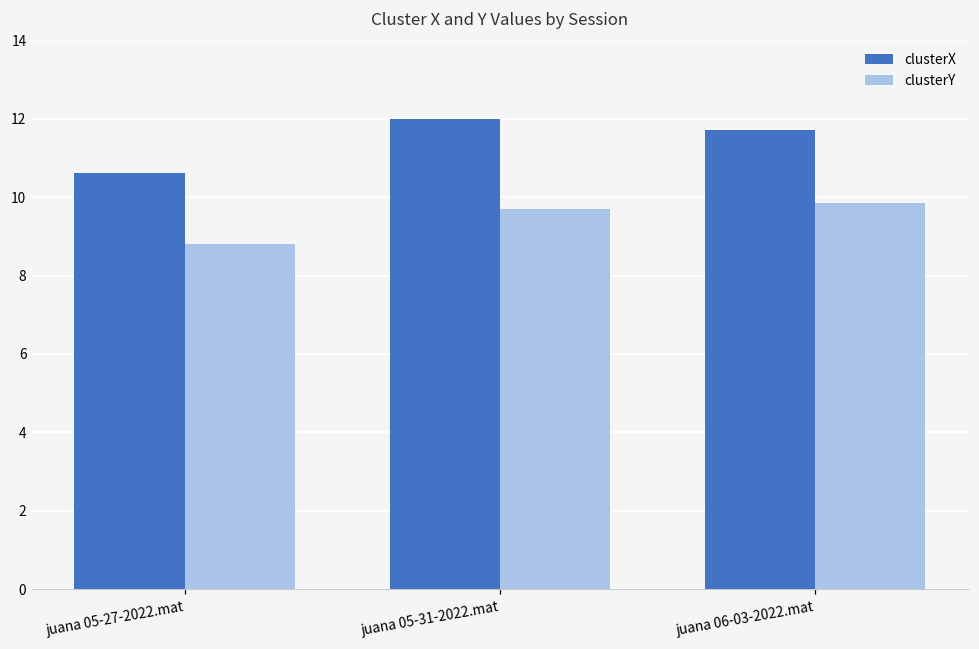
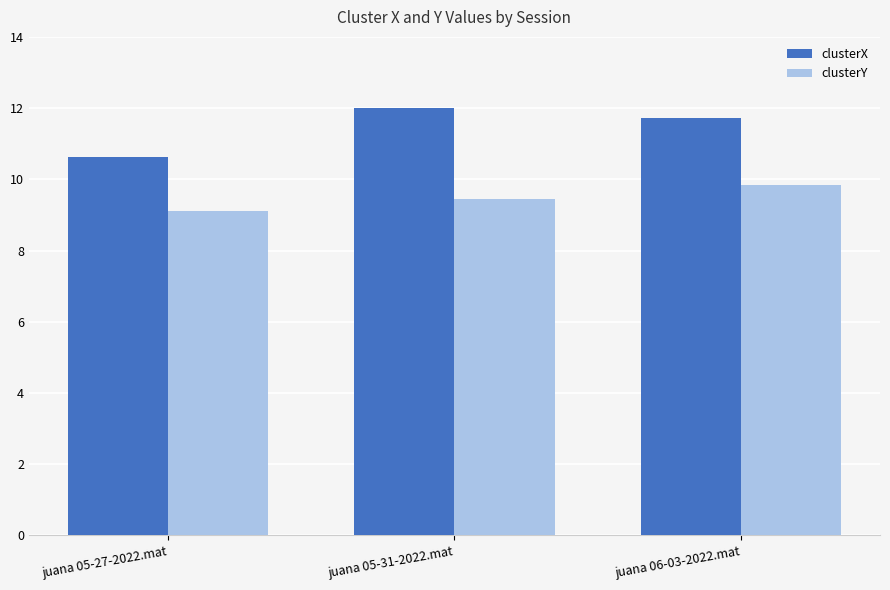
  {
    "clusterX": {
      "juana 05-27-2022.mat": 10.6,
      "juana 05-31-2022.mat": 12.0,
      "juana 06-03-2022.mat": 11.7
    },
    "clusterY": {
-     "juana 05-27-2022.mat": 8.8,
-     "juana 05-31-2022.mat": 9.7,
+     "juana 05-27-2022.mat": 9.1,
+     "juana 05-31-2022.mat": 9.4,
      "juana 06-03-2022.mat": 9.8
    }
  }
